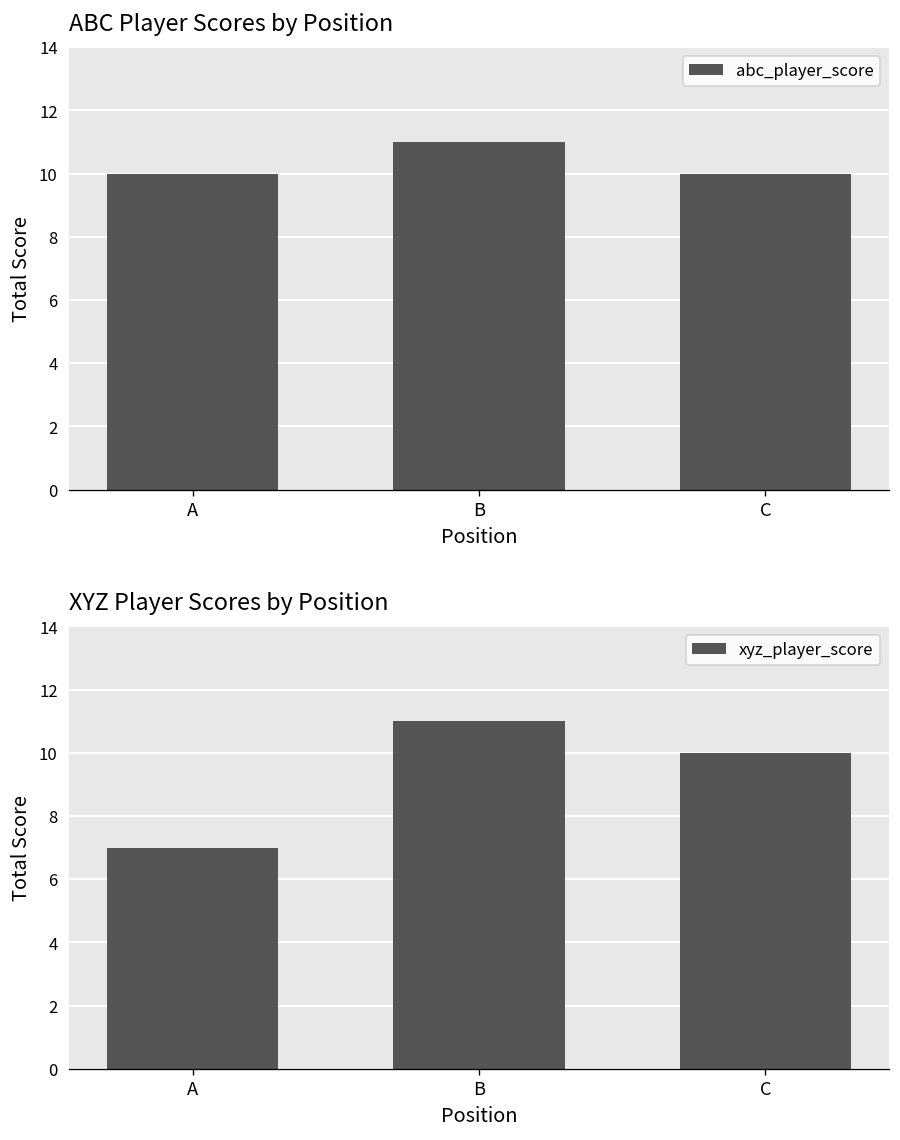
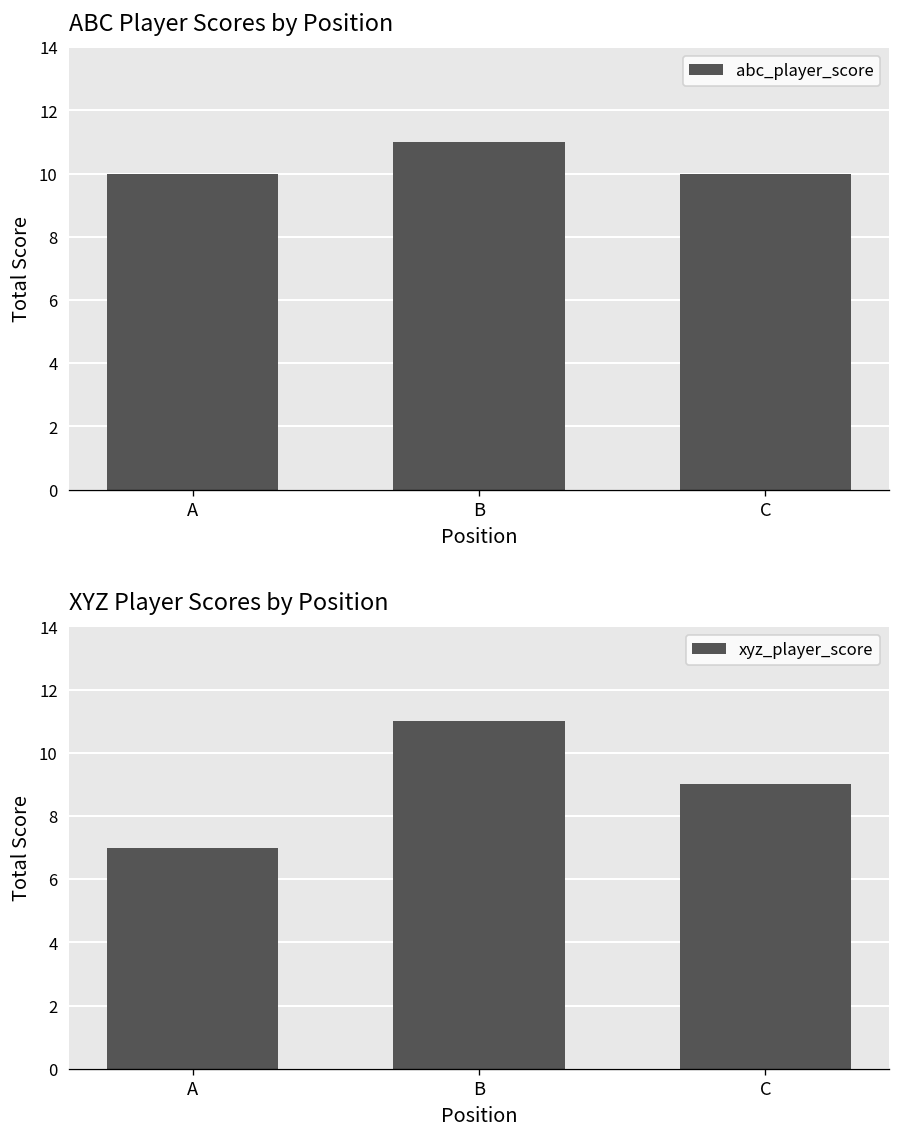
  {
    "ABC Player Scores by Position": {
      "A": 10.0,
      "B": 11.0,
      "C": 10.0
    },
    "XYZ Player Scores by Position": {
      "A": 7,
      "B": 11,
-     "C": 10
+     "C": 9
    }
  }
